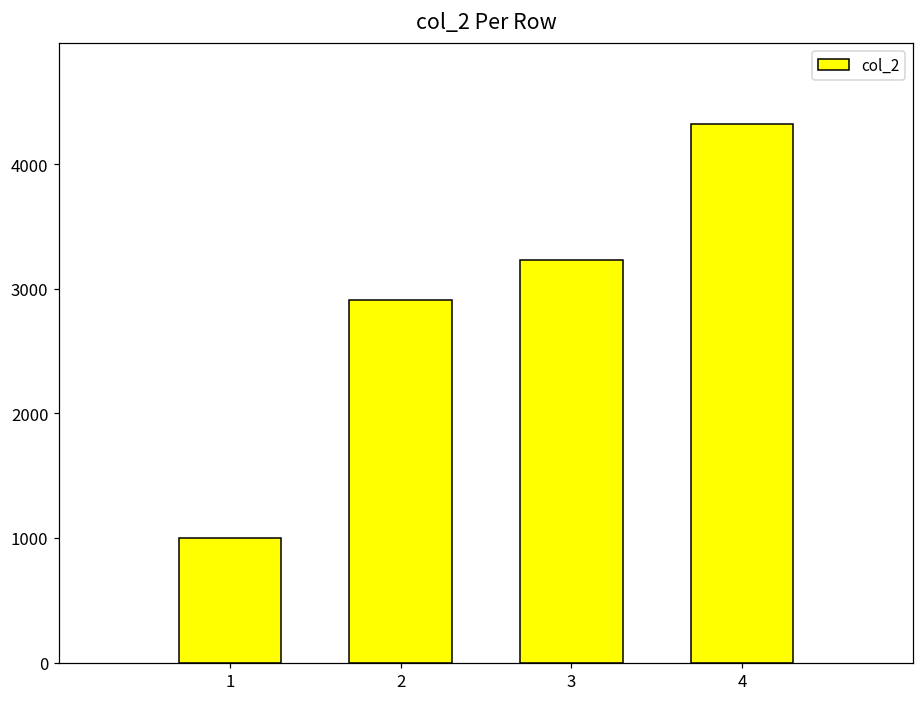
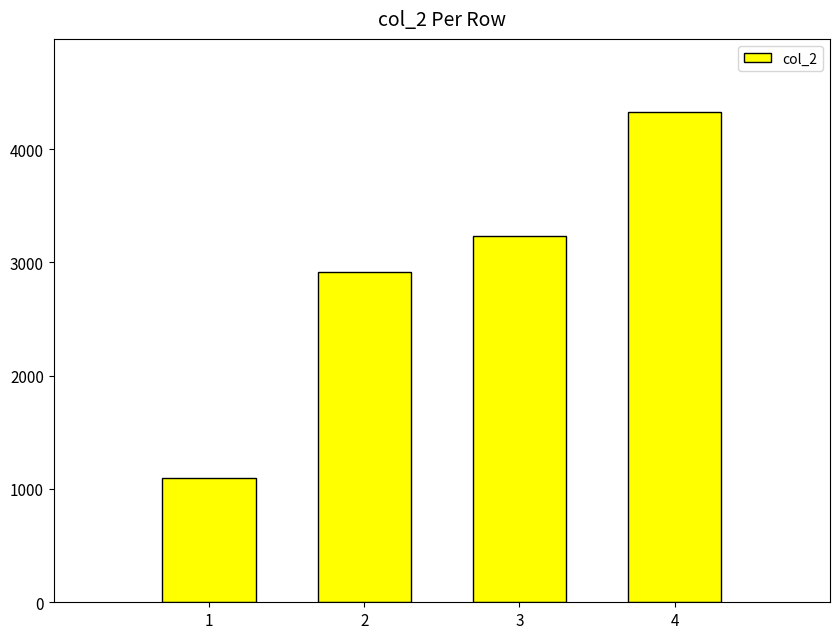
  {
-   "1": 1000,
+   "1": 1100,
    "2": 2910,
    "3": 3230,
    "4": 4320
  }
